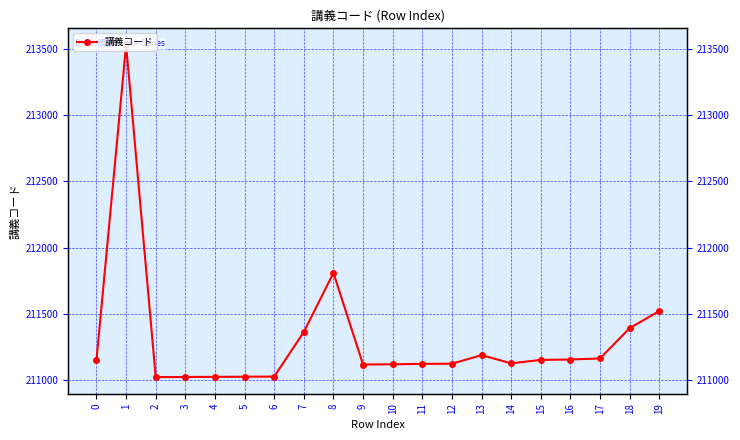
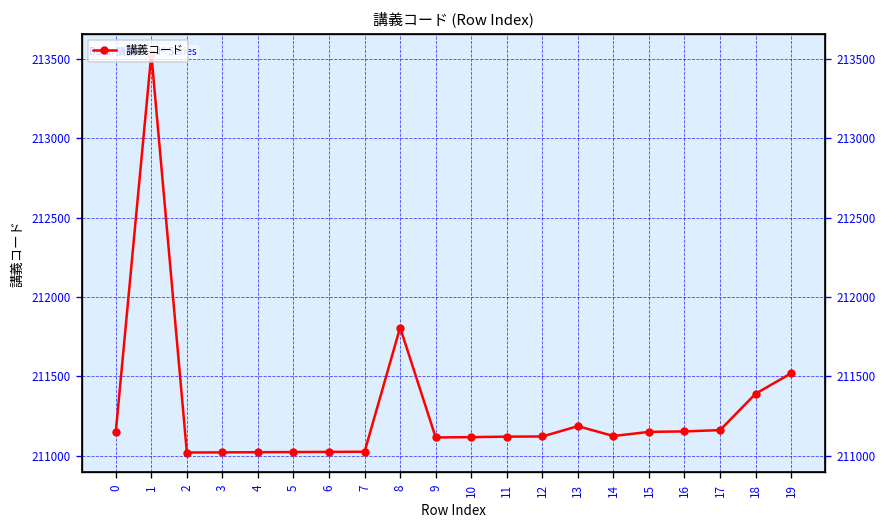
  {
    "0": 211150,
    "2": 211020,
    "3": 211020,
    "4": 211020,
    "5": 211020,
    "6": 211030,
-   "7": 211360,
+   "7": 211030,
    "8": 211810,
    "9": 211120,
    "10": 211120,
    "11": 211120,
    "12": 211120,
    "13": 211190,
    "14": 211130,
    "15": 211150,
    "16": 211150,
    "17": 211160,
    "18": 211390,
    "19": 211520
  }
